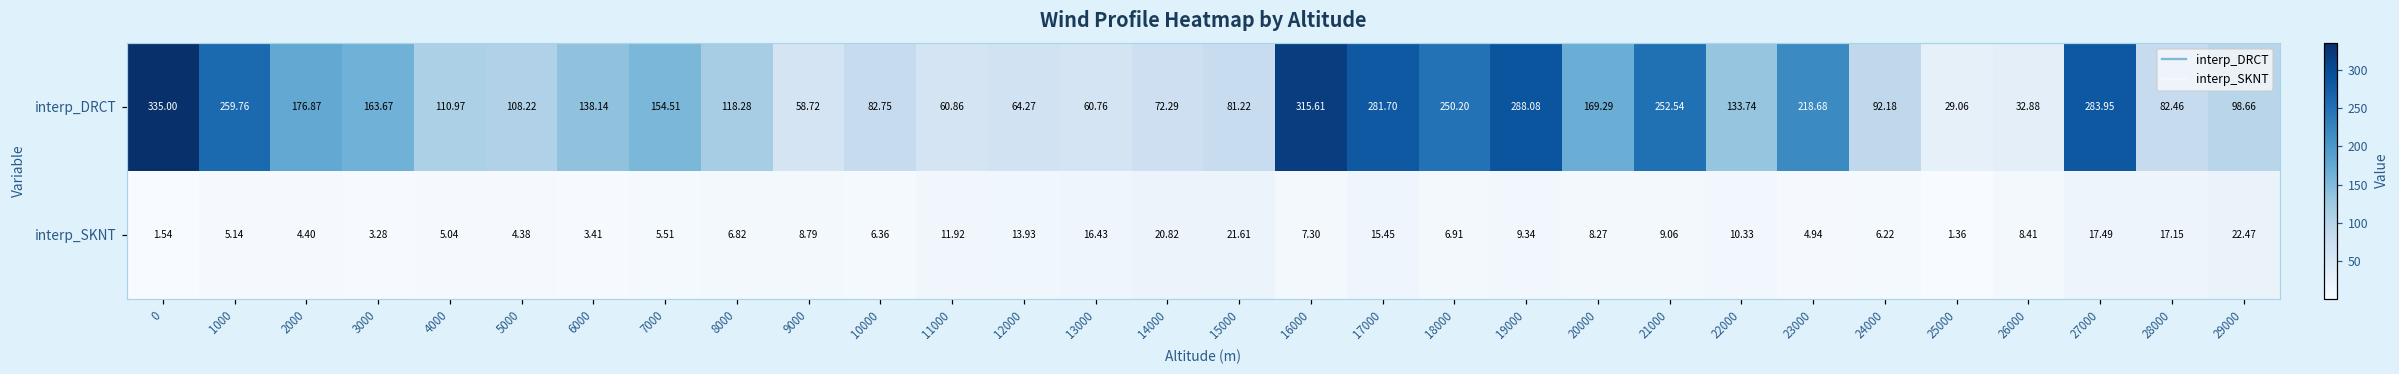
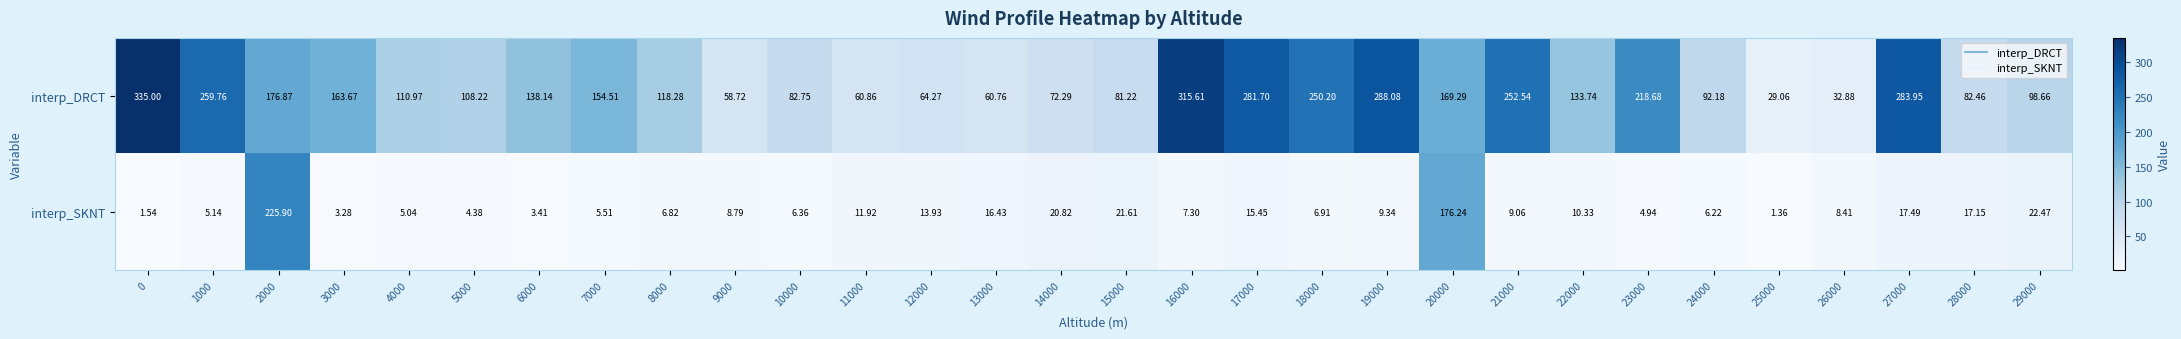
  {
    "interp_DRCT": {
      "0": 335.00,
      "1000": 259.76,
      "2000": 176.87,
      "3000": 163.67,
      "4000": 110.97,
      "5000": 108.22,
      "6000": 138.14,
      "7000": 154.51,
      "8000": 118.28,
      "9000": 58.72,
      "10000": 82.75,
      "11000": 60.86,
      "12000": 64.27,
      "13000": 60.76,
      "14000": 72.29,
      "15000": 81.22,
      "16000": 315.61,
      "17000": 281.70,
      "18000": 250.20,
      "19000": 288.08,
      "20000": 169.29,
      "21000": 252.54,
      "22000": 133.74,
      "23000": 218.68,
      "24000": 92.18,
      "25000": 29.06,
      "26000": 32.88,
      "27000": 283.95,
      "28000": 82.46,
      "29000": 98.66
    },
    "interp_SKNT": {
      "0": 1.54,
      "1000": 5.14,
-     "2000": 4.40,
+     "2000": 225.90,
      "3000": 3.28,
      "4000": 5.04,
      "5000": 4.38,
      "6000": 3.41,
      "7000": 5.51,
      "8000": 6.82,
      "9000": 8.79,
      "10000": 6.36,
      "11000": 11.92,
      "12000": 13.93,
      "13000": 16.43,
      "14000": 20.82,
      "15000": 21.61,
      "16000": 7.30,
      "17000": 15.45,
      "18000": 6.91,
      "19000": 9.34,
-     "20000": 8.27,
+     "20000": 176.24,
      "21000": 9.06,
      "22000": 10.33,
      "23000": 4.94,
      "24000": 6.22,
      "25000": 1.36,
      "26000": 8.41,
      "27000": 17.49,
      "28000": 17.15,
      "29000": 22.47
    }
  }
